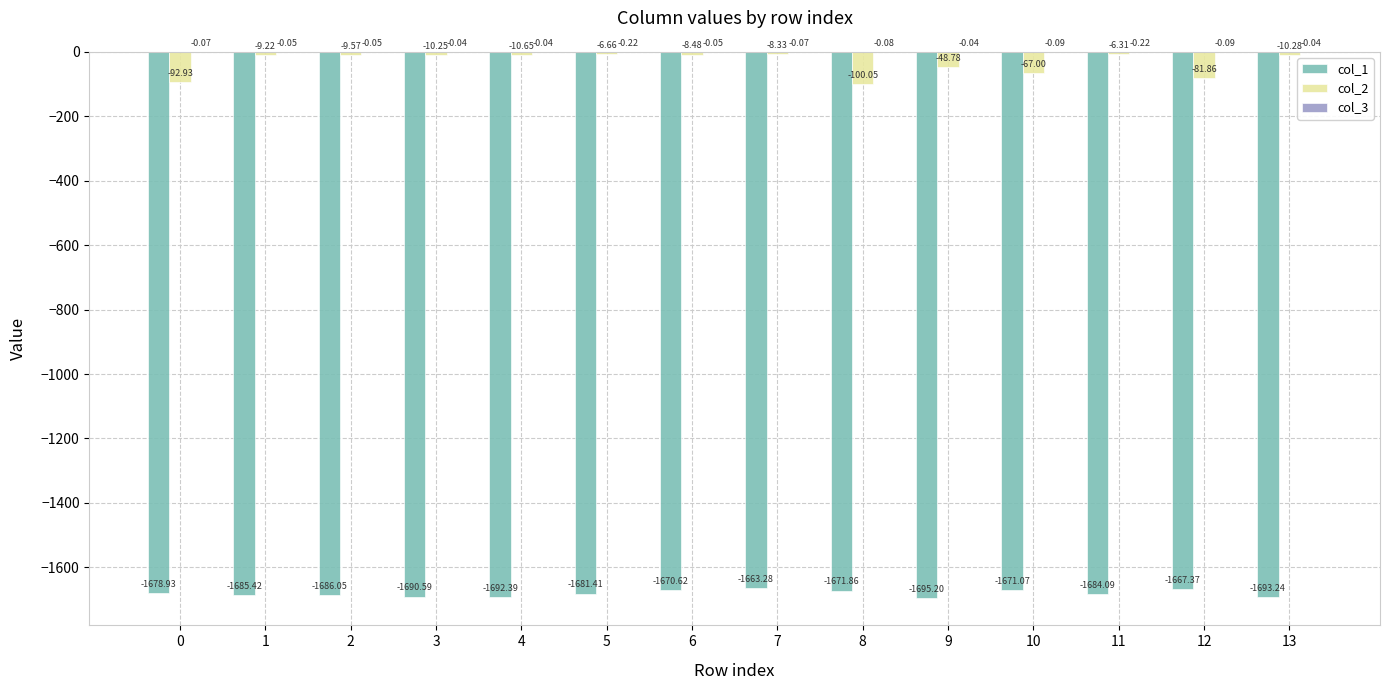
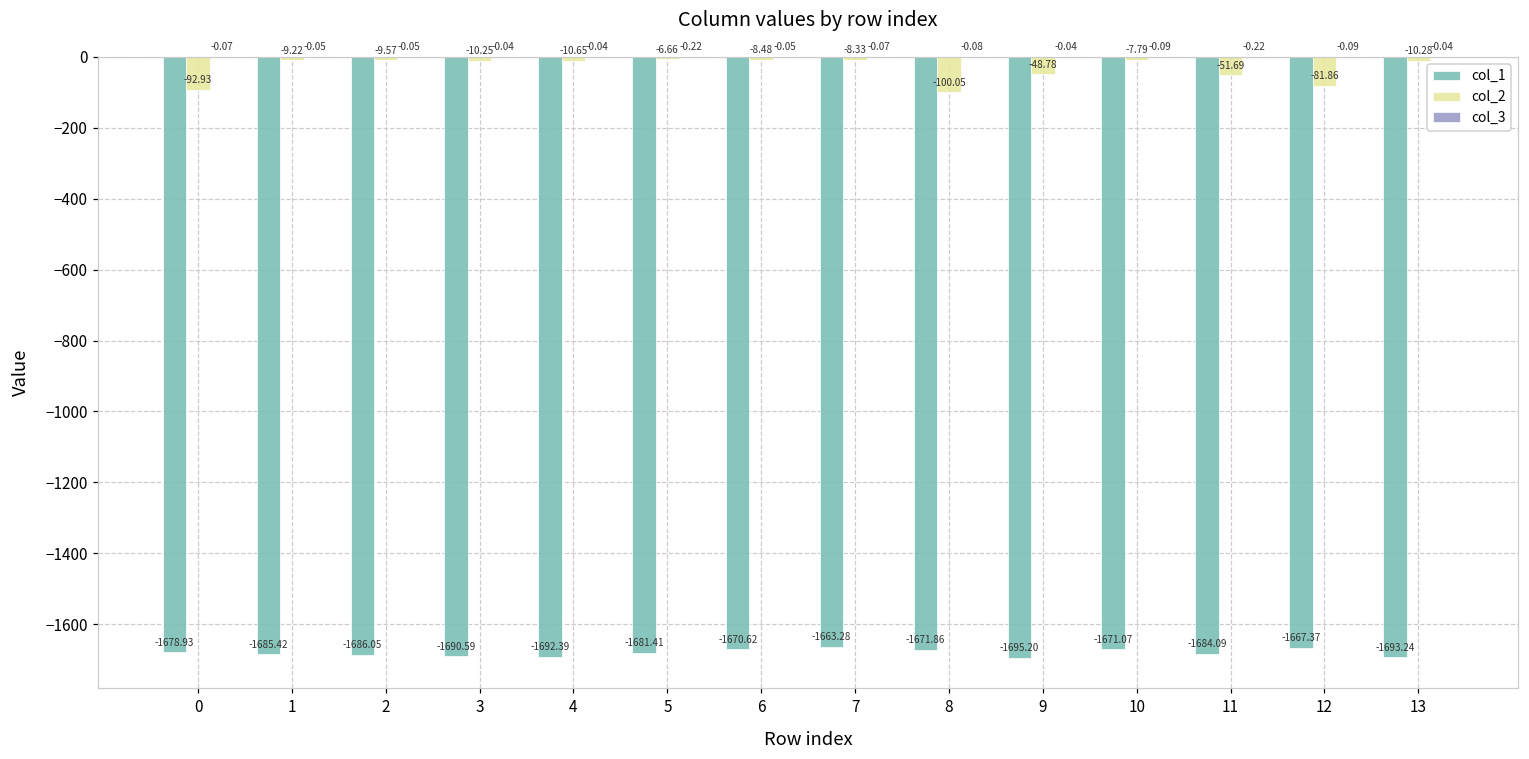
  {
    "col_2": {
      "0": -92.93,
      "1": -9.22,
      "2": -9.57,
      "3": -10.25,
      "4": -10.65,
      "5": -6.66,
      "6": -8.48,
      "7": -8.33,
      "8": -100.05,
      "9": -48.78,
-     "10": -67.00,
-     "11": -6.31,
+     "10": -7.79,
+     "11": -51.69,
      "12": -81.86,
      "13": -10.28
    }
  }
